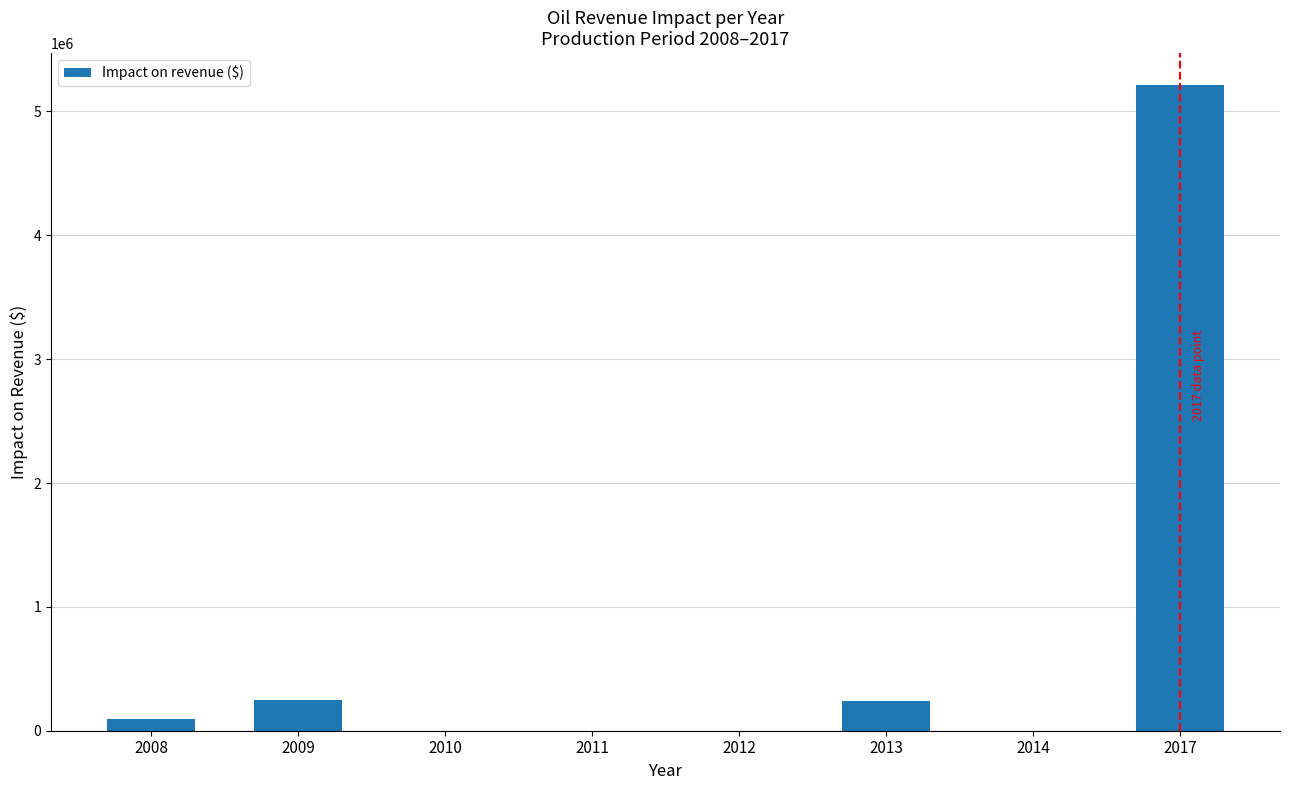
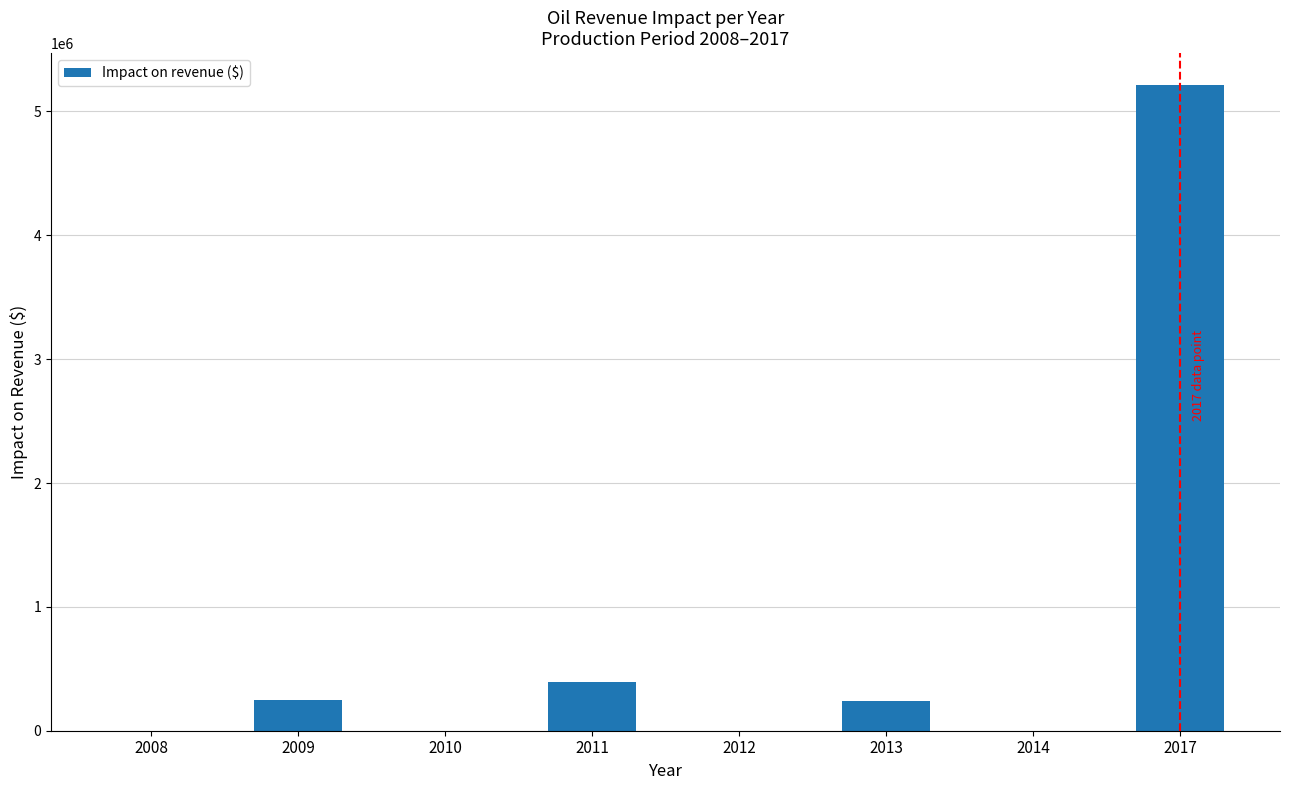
  {
-   "2008": 90000,
+   "2008": 0,
    "2009": 250000,
    "2010": 0,
-   "2011": 0,
+   "2011": 390000,
    "2012": 0,
    "2013": 240000,
    "2014": 0
  }
